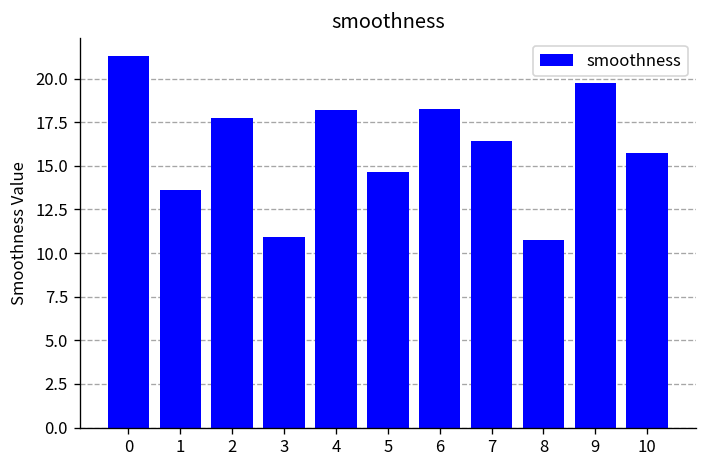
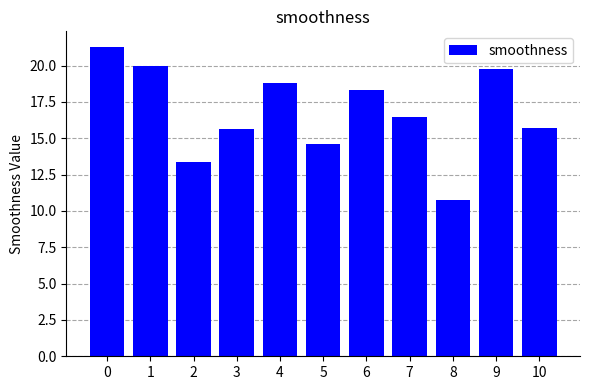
  {
    "0": 21.3,
-   "1": 13.6,
-   "2": 17.8,
-   "3": 10.9,
-   "4": 18.2,
+   "1": 19.9,
+   "2": 13.3,
+   "3": 15.6,
+   "4": 18.8,
    "5": 14.6,
    "6": 18.3,
    "7": 16.4,
    "8": 10.8,
    "9": 19.8,
    "10": 15.7
  }
